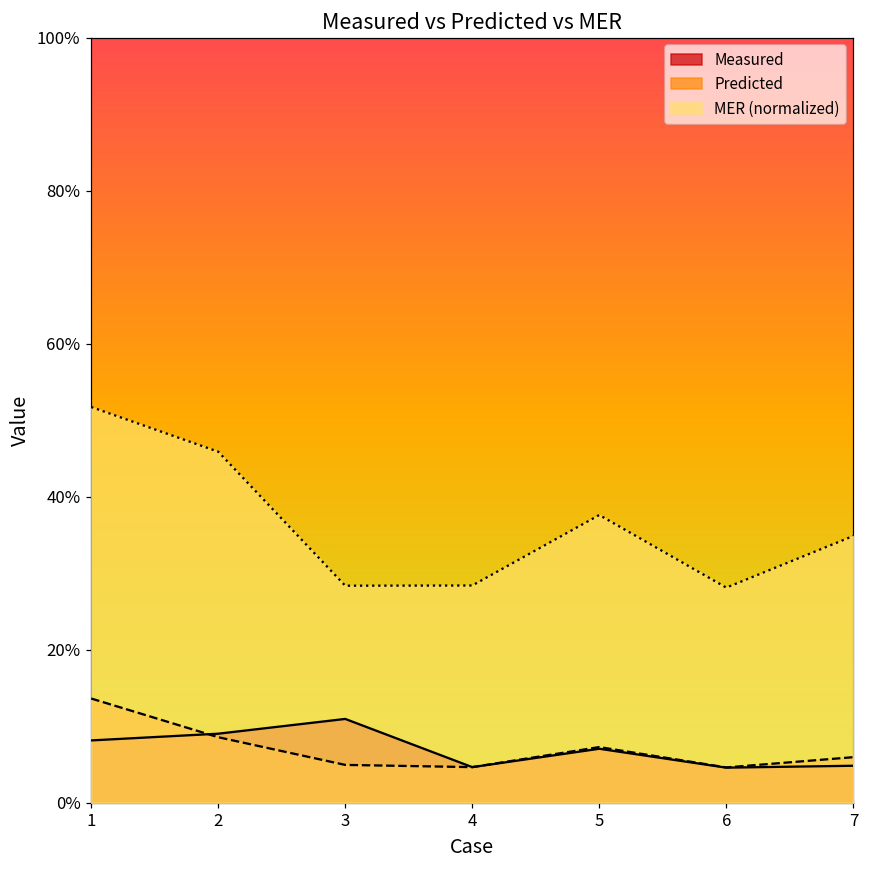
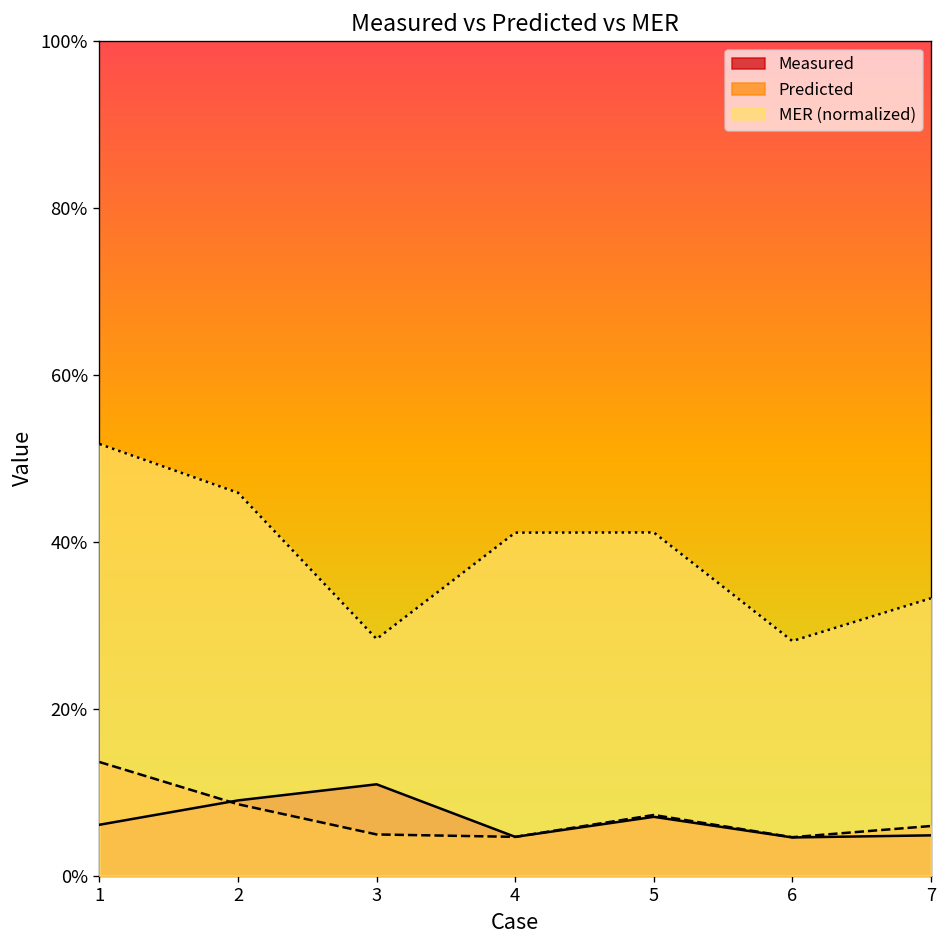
  {
    "Measured": {
-     "1": "8%",
+     "1": "6%",
      "2": "9%",
      "3": "11%",
      "7": "5%"
    },
    "Predicted": {
      "1": "14%",
      "2": "9%",
      "3": "5%",
      "7": "6%"
    },
    "MER (normalized)": {
      "1": "52%",
      "2": "46%",
      "3": "28%",
-     "4": "28%",
-     "5": "38%",
+     "4": "41%",
+     "5": "41%",
      "6": "28%",
-     "7": "35%"
+     "7": "33%"
    }
  }
